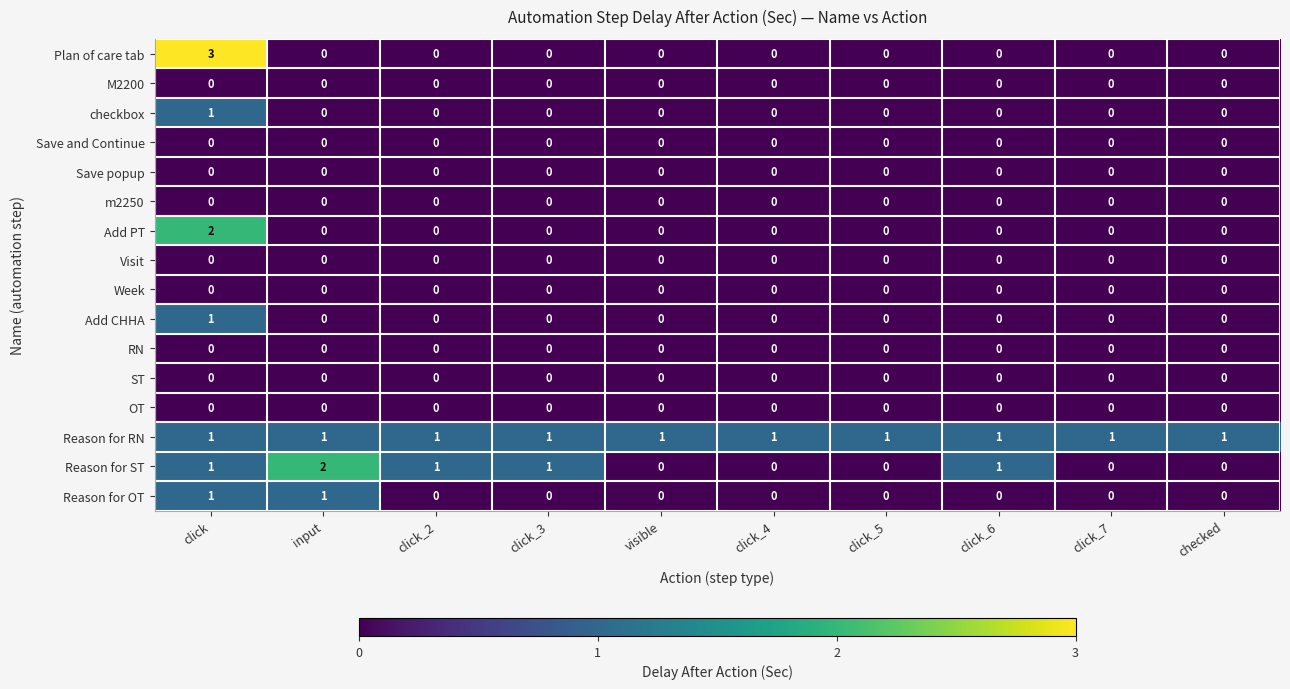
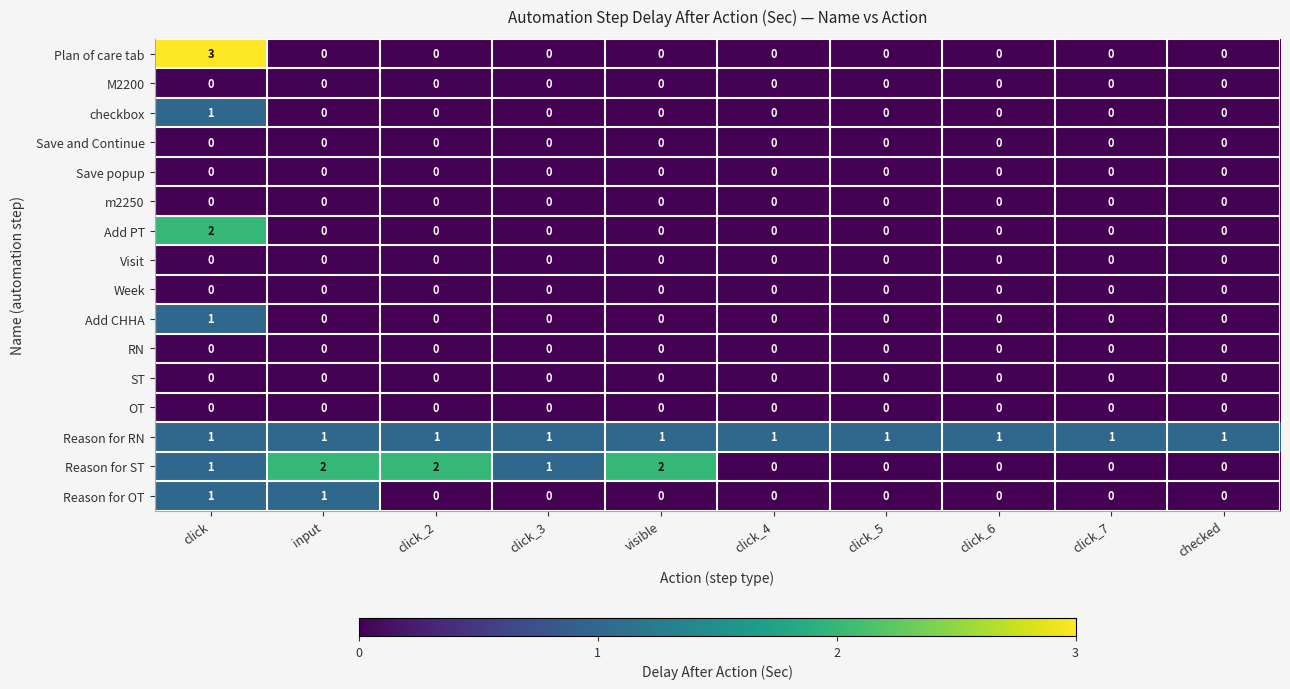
  {
    "Plan of care tab": {
      "click": 3,
      "input": 0,
      "click_2": 0,
      "click_3": 0,
      "visible": 0,
      "click_4": 0,
      "click_5": 0,
      "click_6": 0,
      "click_7": 0,
      "checked": 0
    },
    "M2200": {
      "click": 0,
      "input": 0,
      "click_2": 0,
      "click_3": 0,
      "visible": 0,
      "click_4": 0,
      "click_5": 0,
      "click_6": 0,
      "click_7": 0,
      "checked": 0
    },
    "checkbox": {
      "click": 1,
      "input": 0,
      "click_2": 0,
      "click_3": 0,
      "visible": 0,
      "click_4": 0,
      "click_5": 0,
      "click_6": 0,
      "click_7": 0,
      "checked": 0
    },
    "Save and Continue": {
      "click": 0,
      "input": 0,
      "click_2": 0,
      "click_3": 0,
      "visible": 0,
      "click_4": 0,
      "click_5": 0,
      "click_6": 0,
      "click_7": 0,
      "checked": 0
    },
    "Save popup": {
      "click": 0,
      "input": 0,
      "click_2": 0,
      "click_3": 0,
      "visible": 0,
      "click_4": 0,
      "click_5": 0,
      "click_6": 0,
      "click_7": 0,
      "checked": 0
    },
    "m2250": {
      "click": 0,
      "input": 0,
      "click_2": 0,
      "click_3": 0,
      "visible": 0,
      "click_4": 0,
      "click_5": 0,
      "click_6": 0,
      "click_7": 0,
      "checked": 0
    },
    "Add PT": {
      "click": 2,
      "input": 0,
      "click_2": 0,
      "click_3": 0,
      "visible": 0,
      "click_4": 0,
      "click_5": 0,
      "click_6": 0,
      "click_7": 0,
      "checked": 0
    },
    "Visit": {
      "click": 0,
      "input": 0,
      "click_2": 0,
      "click_3": 0,
      "visible": 0,
      "click_4": 0,
      "click_5": 0,
      "click_6": 0,
      "click_7": 0,
      "checked": 0
    },
    "Week": {
      "click": 0,
      "input": 0,
      "click_2": 0,
      "click_3": 0,
      "visible": 0,
      "click_4": 0,
      "click_5": 0,
      "click_6": 0,
      "click_7": 0,
      "checked": 0
    },
    "Add CHHA": {
      "click": 1,
      "input": 0,
      "click_2": 0,
      "click_3": 0,
      "visible": 0,
      "click_4": 0,
      "click_5": 0,
      "click_6": 0,
      "click_7": 0,
      "checked": 0
    },
    "RN": {
      "click": 0,
      "input": 0,
      "click_2": 0,
      "click_3": 0,
      "visible": 0,
      "click_4": 0,
      "click_5": 0,
      "click_6": 0,
      "click_7": 0,
      "checked": 0
    },
    "ST": {
      "click": 0,
      "input": 0,
      "click_2": 0,
      "click_3": 0,
      "visible": 0,
      "click_4": 0,
      "click_5": 0,
      "click_6": 0,
      "click_7": 0,
      "checked": 0
    },
    "OT": {
      "click": 0,
      "input": 0,
      "click_2": 0,
      "click_3": 0,
      "visible": 0,
      "click_4": 0,
      "click_5": 0,
      "click_6": 0,
      "click_7": 0,
      "checked": 0
    },
    "Reason for RN": {
      "click": 1,
      "input": 1,
      "click_2": 1,
      "click_3": 1,
      "visible": 1,
      "click_4": 1,
      "click_5": 1,
      "click_6": 1,
      "click_7": 1,
      "checked": 1
    },
    "Reason for ST": {
      "click": 1,
      "input": 2,
-     "click_2": 1,
+     "click_2": 2,
      "click_3": 1,
-     "visible": 0,
+     "visible": 2,
      "click_4": 0,
      "click_5": 0,
-     "click_6": 1,
+     "click_6": 0,
      "click_7": 0,
      "checked": 0
    },
    "Reason for OT": {
      "click": 1,
      "input": 1,
      "click_2": 0,
      "click_3": 0,
      "visible": 0,
      "click_4": 0,
      "click_5": 0,
      "click_6": 0,
      "click_7": 0,
      "checked": 0
    }
  }
